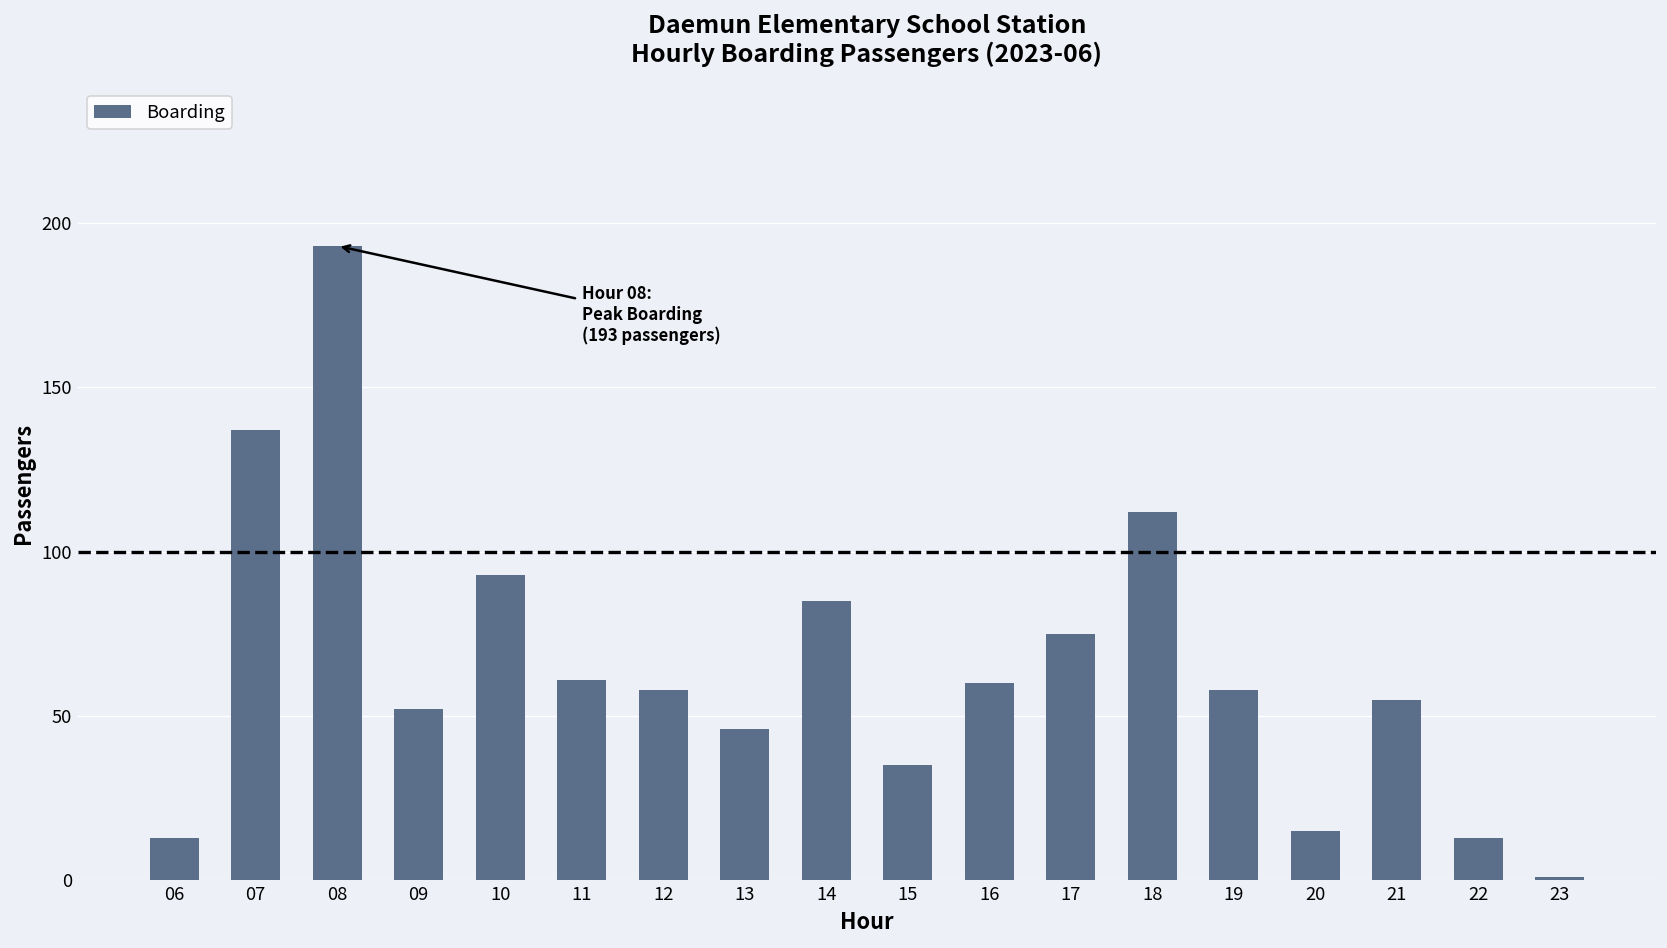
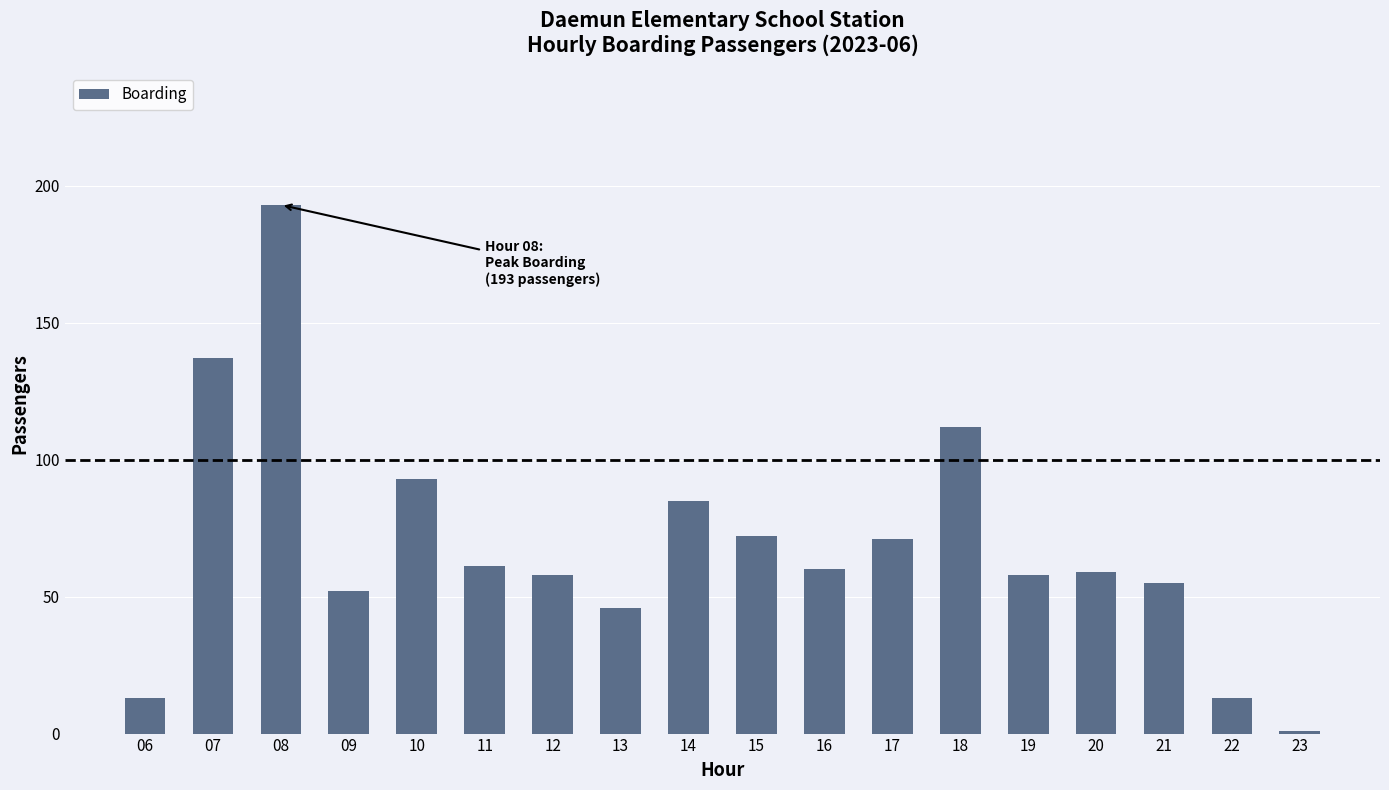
  {
    "06": 13,
    "07": 137,
    "09": 52,
    "10": 93,
    "11": 61,
    "12": 58,
    "13": 46,
    "14": 85,
-   "15": 35,
+   "15": 72,
    "16": 60,
-   "17": 75,
+   "17": 71,
    "18": 112,
    "19": 58,
-   "20": 15,
+   "20": 59,
    "21": 55,
    "22": 13,
    "23": 1
  }
